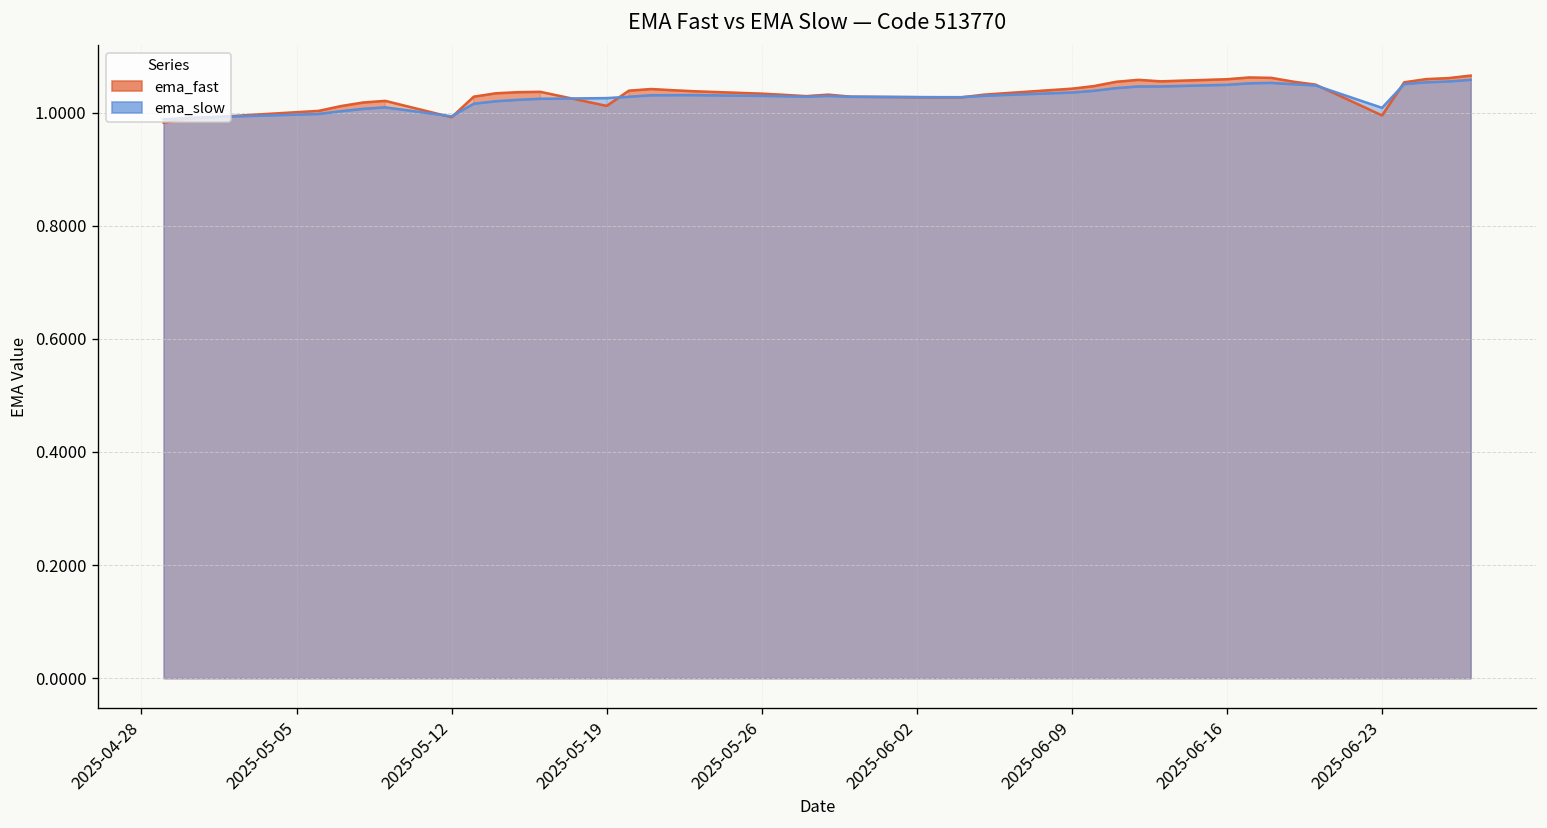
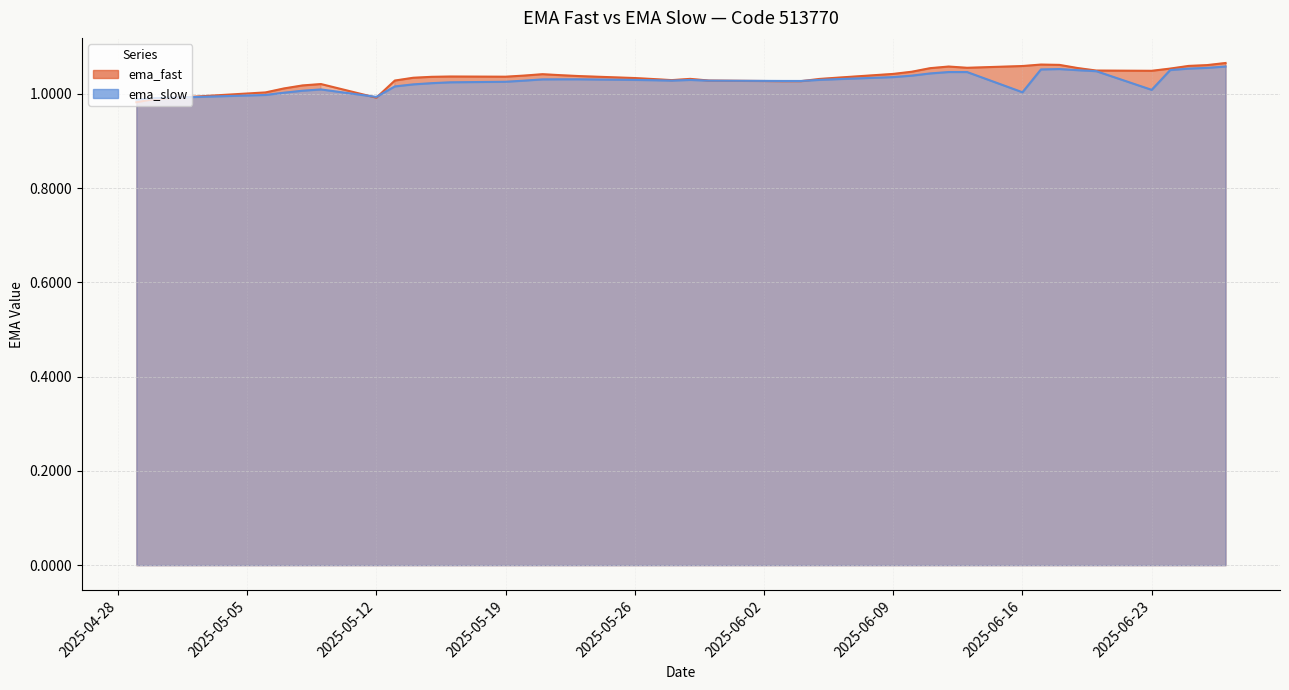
  {
    "ema_fast": {
-     "2025-05-19": 1.01,
+     "2025-05-19": 1.04,
      "2025-06-09": 1.04,
      "2025-06-16": 1.06,
-     "2025-06-23": 1.00
+     "2025-06-23": 1.05
    },
    "ema_slow": {
      "2025-05-19": 1.03,
      "2025-06-09": 1.04,
-     "2025-06-16": 1.05,
+     "2025-06-16": 1.00,
      "2025-06-23": 1.01
    }
  }
